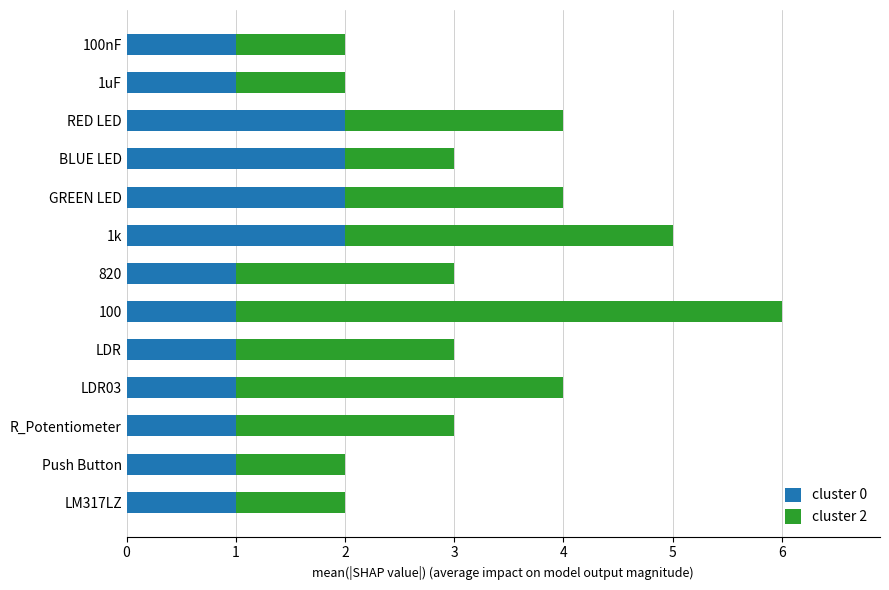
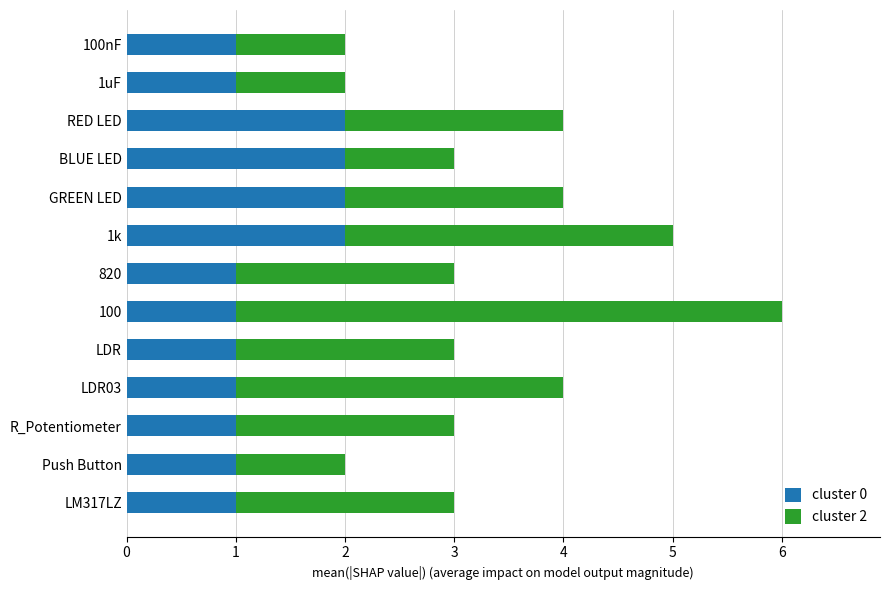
  {
    "cluster 0": {
      "100nF": 1,
      "1uF": 1,
      "RED LED": 2,
      "BLUE LED": 2,
      "GREEN LED": 2,
      "1k": 2,
      "820": 1,
      "100": 1,
      "LDR": 1,
      "LDR03": 1,
      "R_Potentiometer": 1,
      "Push Button": 1,
      "LM317LZ": 1
    },
    "cluster 2": {
      "100nF": 1,
      "1uF": 1,
      "RED LED": 2,
      "BLUE LED": 1,
      "GREEN LED": 2,
      "1k": 3,
      "820": 2,
      "100": 5,
      "LDR": 2,
      "LDR03": 3,
      "R_Potentiometer": 2,
      "Push Button": 1,
-     "LM317LZ": 1
+     "LM317LZ": 2
    }
  }
